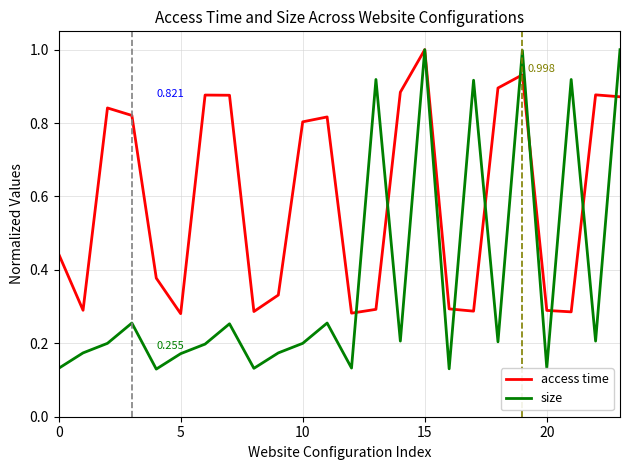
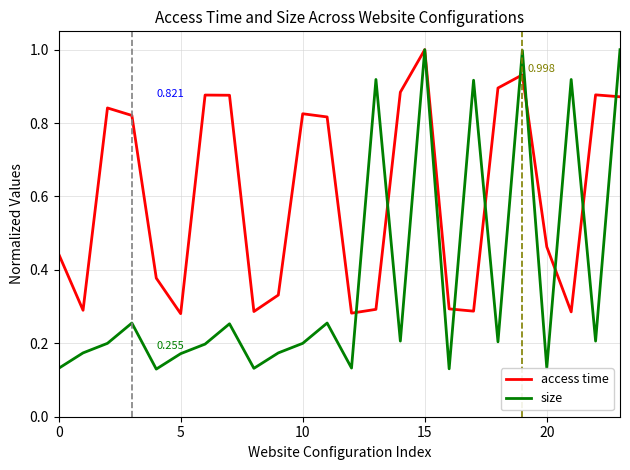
  {
    "access time": {
      "0": 0.44,
      "5": 0.28,
-     "10": 0.80,
-     "20": 0.29
+     "10": 0.83,
+     "20": 0.46
    },
    "size": {
      "0": 0.13,
      "10": 0.20,
      "20": 0.13
    }
  }
